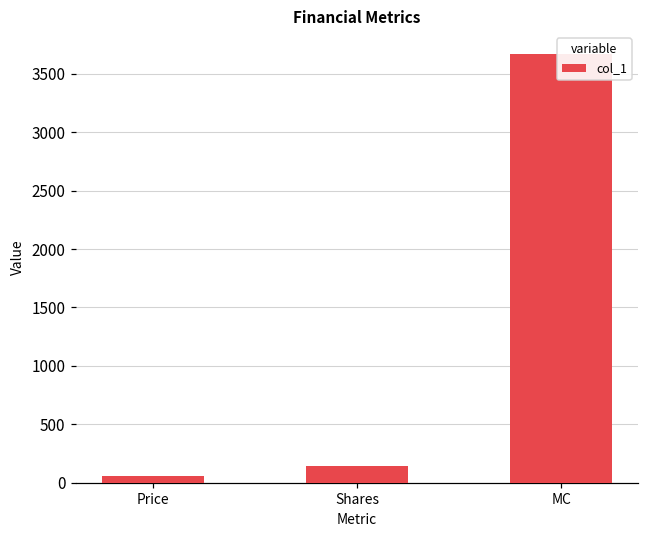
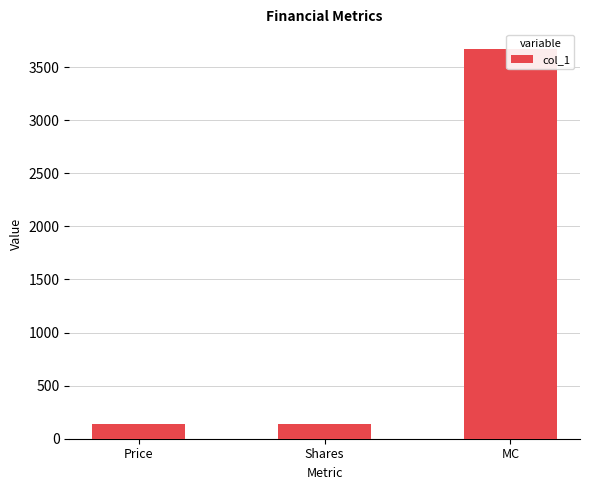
  {
-   "Price": 60,
+   "Price": 140,
    "Shares": 140
  }
